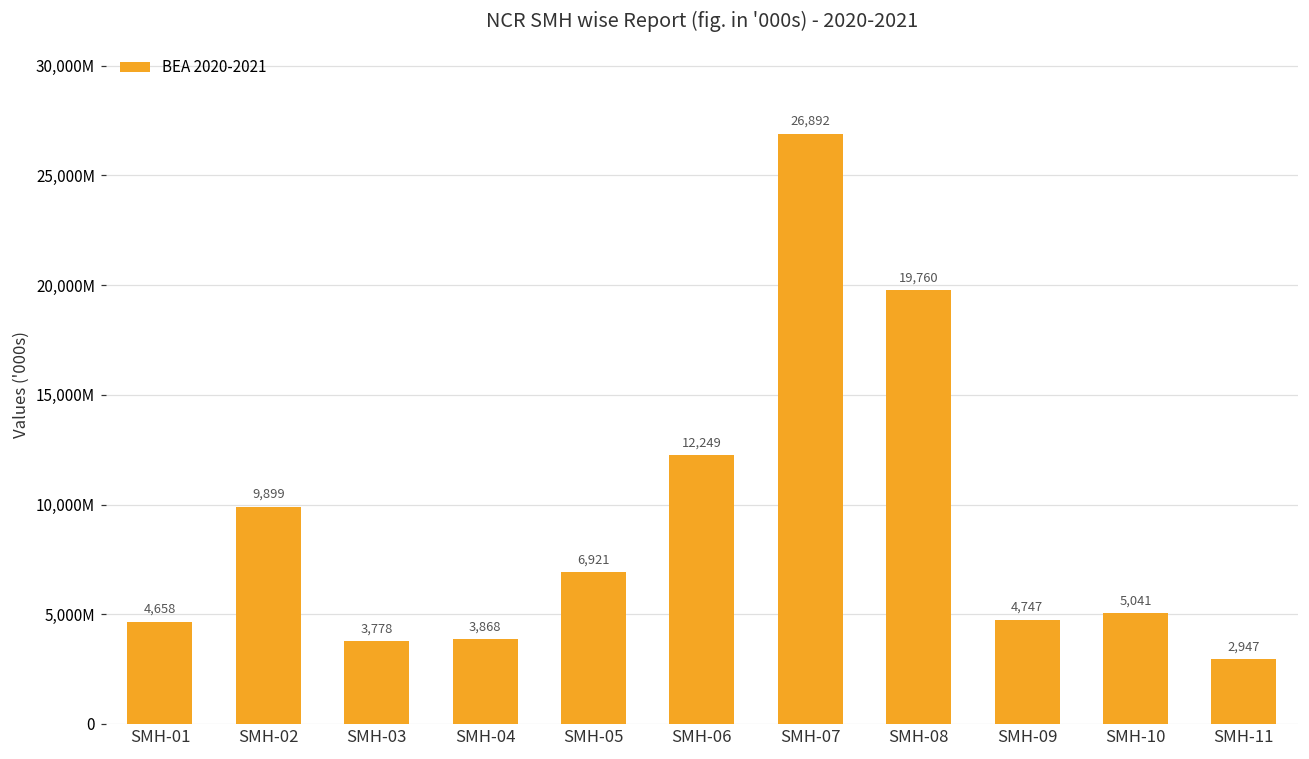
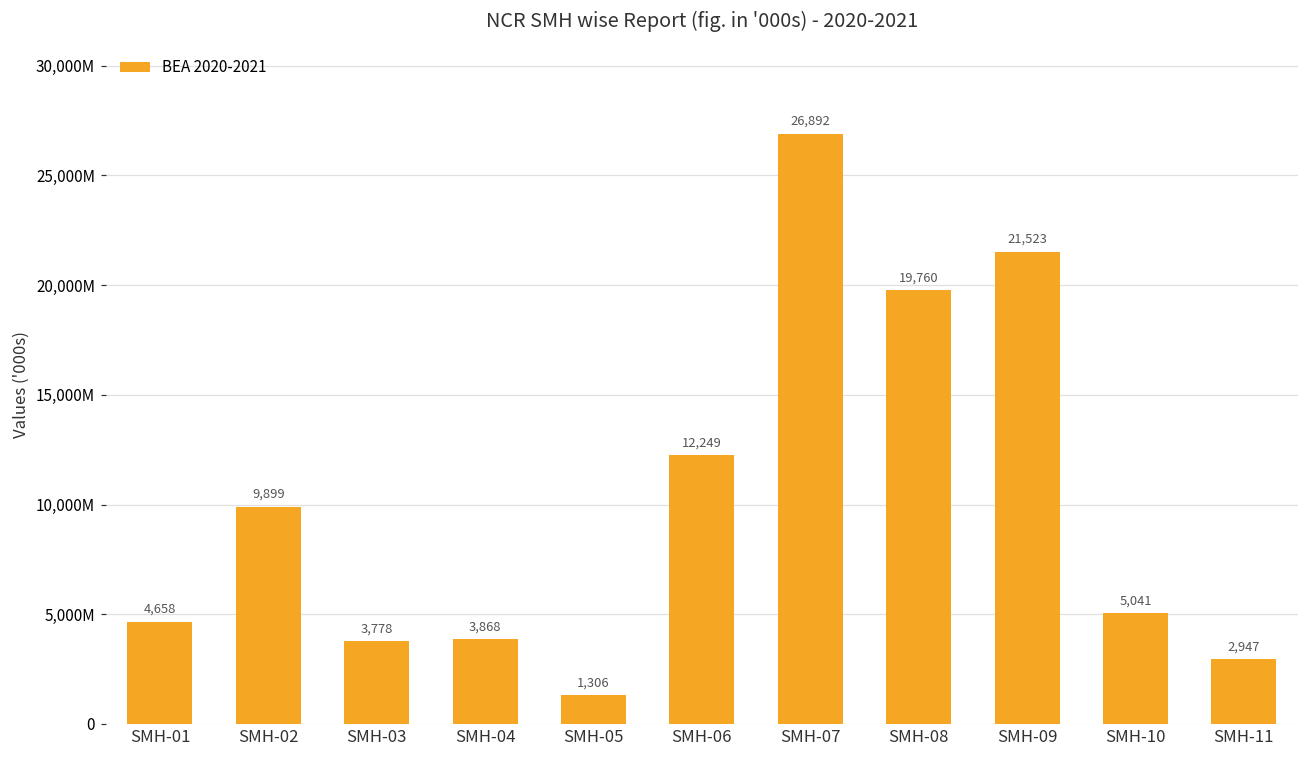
  {
-   "SMH-05": "6,921",
-   "SMH-09": "4,747"
+   "SMH-05": "1,306",
+   "SMH-09": "21,523"
  }
